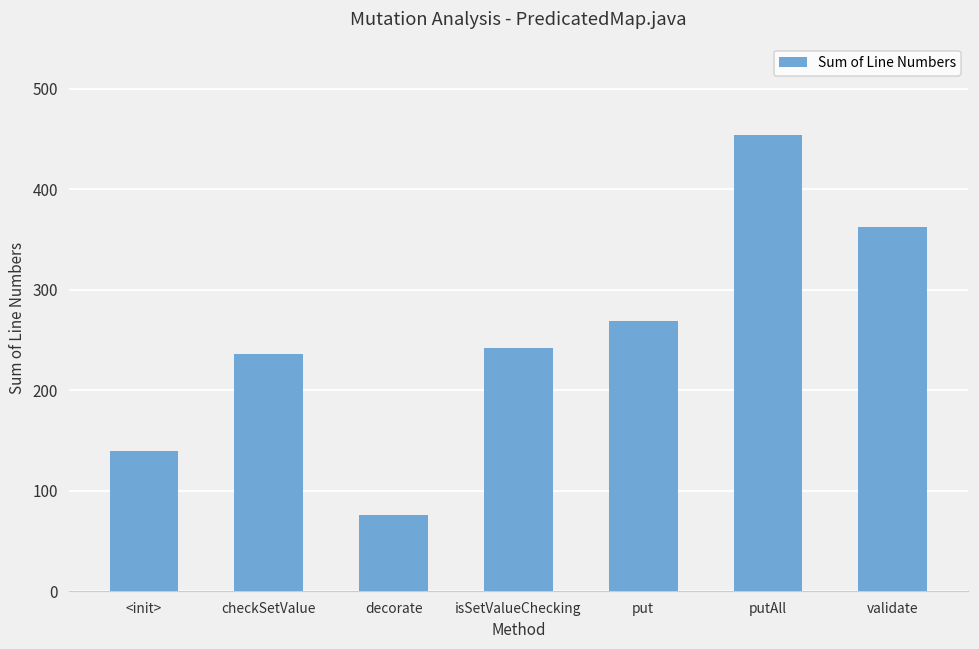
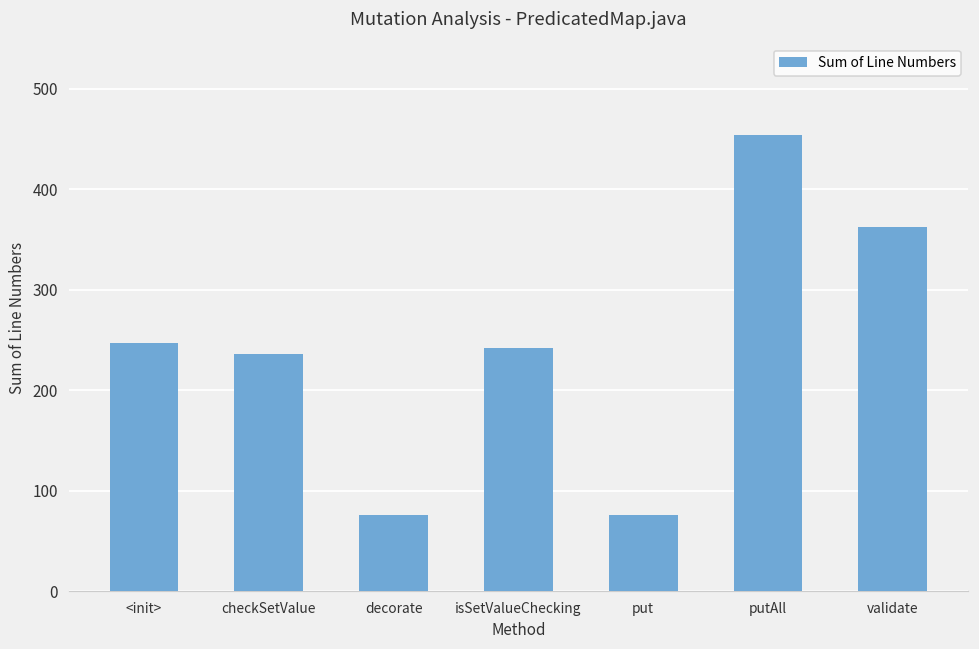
  {
-   "<init>": 140,
+   "<init>": 250,
    "checkSetValue": 240,
    "decorate": 80,
    "isSetValueChecking": 240,
-   "put": 270,
+   "put": 80,
    "putAll": 450,
    "validate": 360
  }
